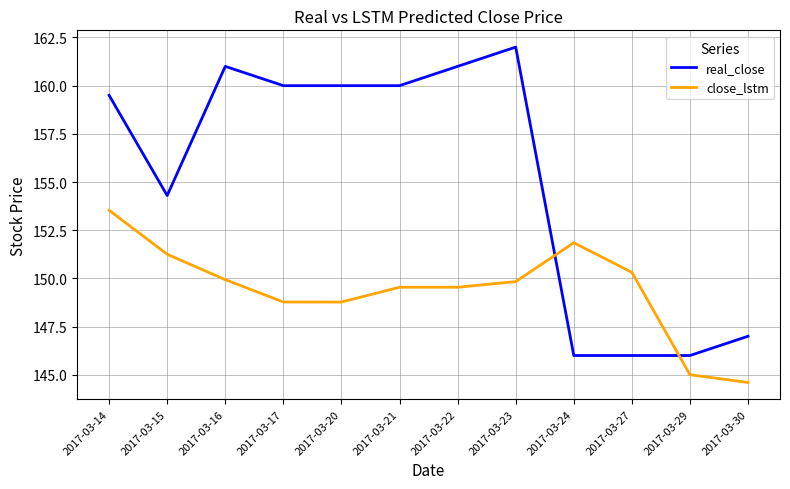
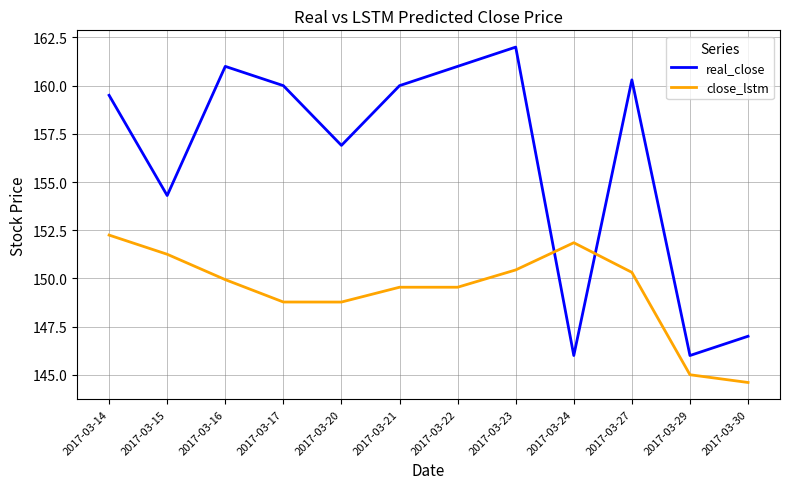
  {
    "real_close": {
      "2017-03-14": 159.5,
      "2017-03-15": 154.3,
      "2017-03-16": 161.0,
      "2017-03-17": 160.0,
-     "2017-03-20": 160.0,
+     "2017-03-20": 156.9,
      "2017-03-21": 160.0,
      "2017-03-22": 161.0,
      "2017-03-23": 162.0,
      "2017-03-24": 146.0,
-     "2017-03-27": 146.0,
+     "2017-03-27": 160.3,
      "2017-03-29": 146.0,
      "2017-03-30": 147.0
    },
    "close_lstm": {
-     "2017-03-14": 153.5,
+     "2017-03-14": 152.2,
      "2017-03-15": 151.3,
      "2017-03-16": 149.9,
      "2017-03-17": 148.8,
      "2017-03-20": 148.8,
      "2017-03-21": 149.5,
      "2017-03-22": 149.5,
-     "2017-03-23": 149.8,
+     "2017-03-23": 150.4,
      "2017-03-24": 151.9,
      "2017-03-27": 150.3,
      "2017-03-29": 145.0,
      "2017-03-30": 144.6
    }
  }
